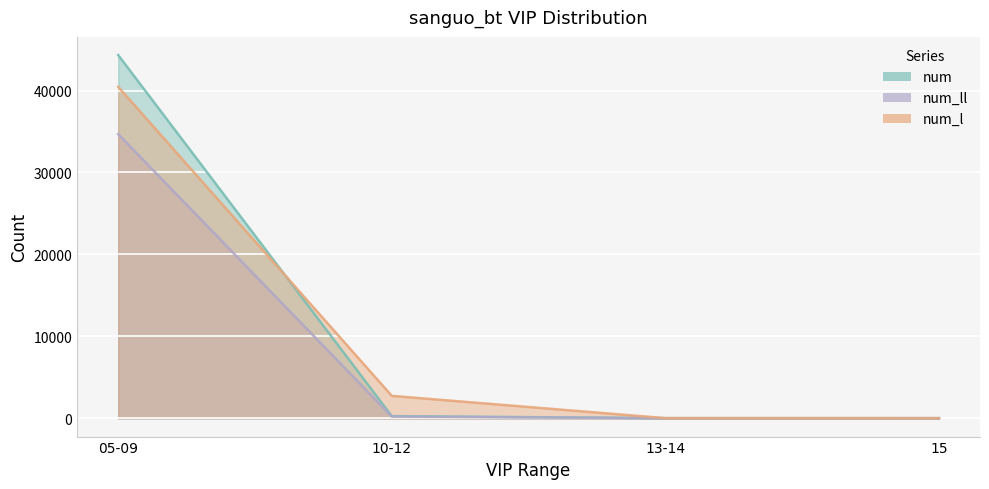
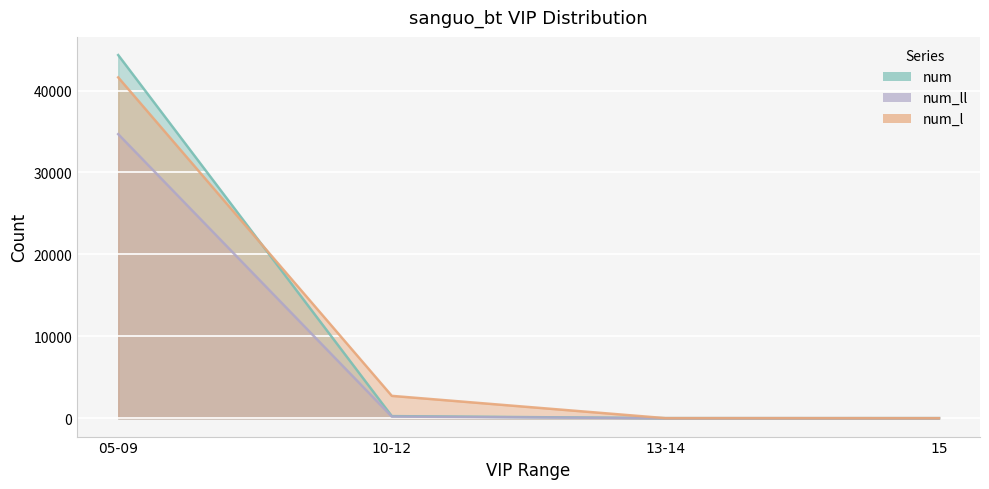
  {
    "num_l": {
-     "05-09": 40000,
+     "05-09": 42000,
      "10-12": 3000
    }
  }
